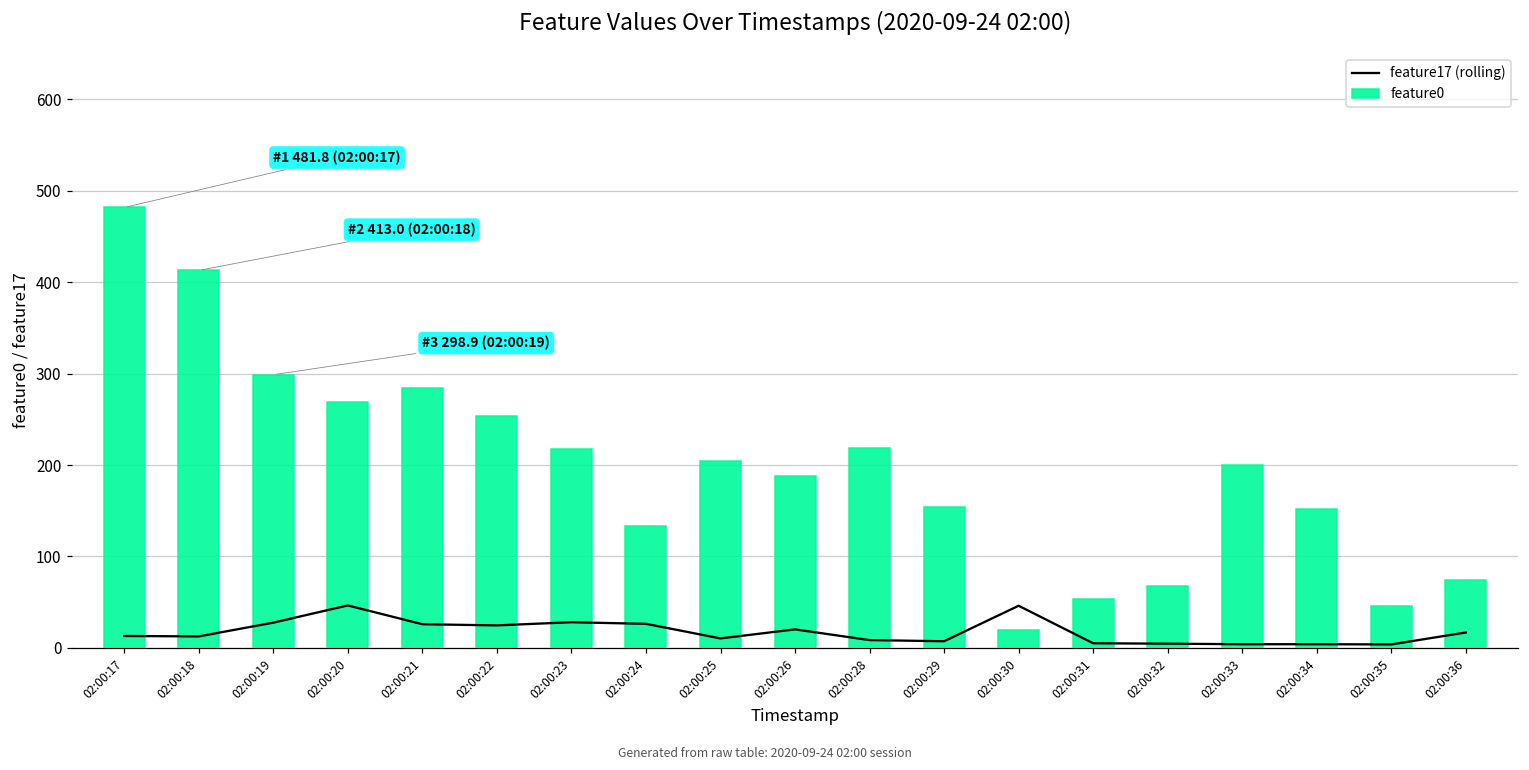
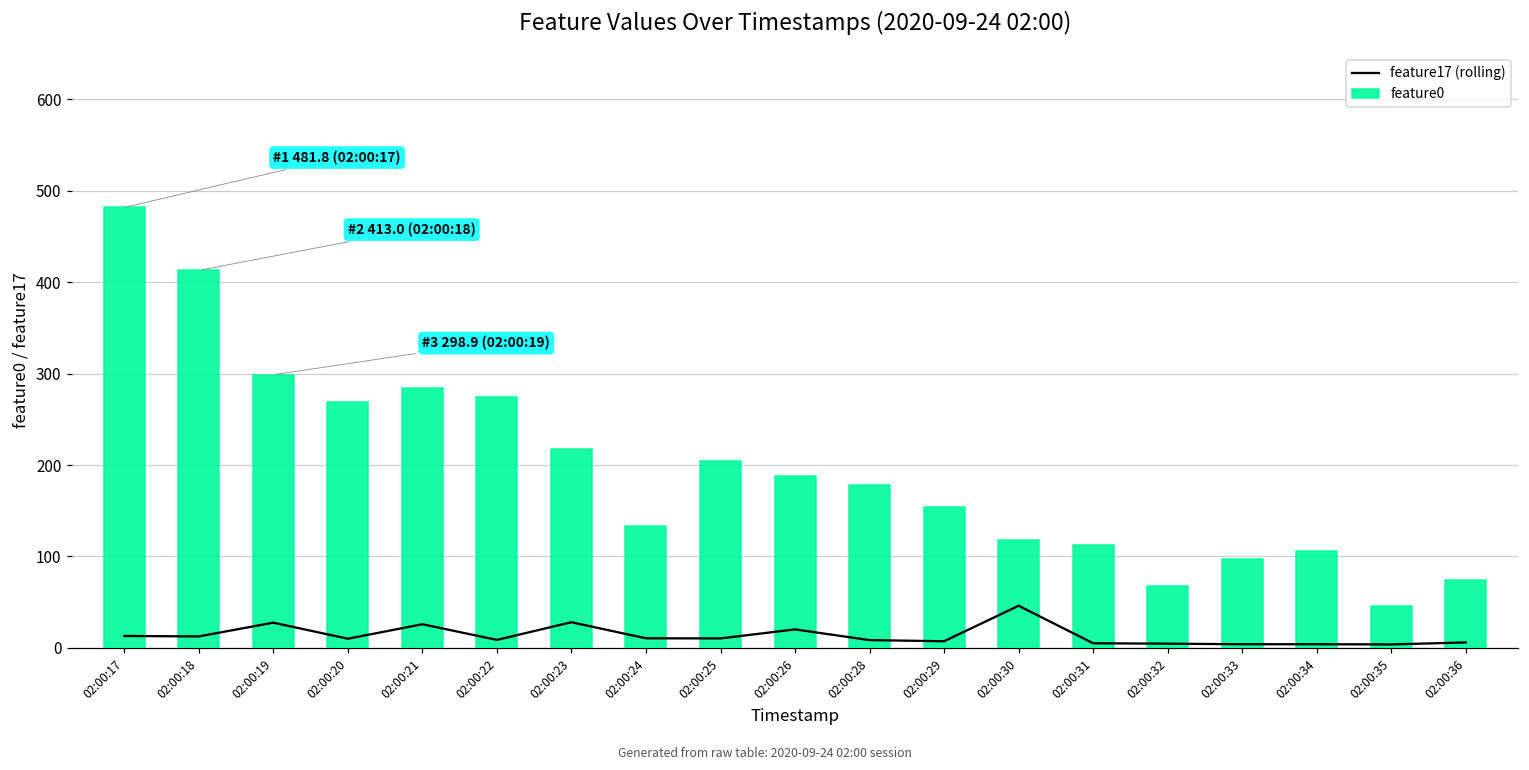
  {
    "feature17 (rolling)": {
      "02:00:17": 10,
      "02:00:18": 10,
      "02:00:19": 30,
-     "02:00:20": 50,
+     "02:00:20": 10,
      "02:00:21": 30,
-     "02:00:22": 20,
+     "02:00:22": 10,
      "02:00:23": 30,
-     "02:00:24": 30,
+     "02:00:24": 10,
      "02:00:25": 10,
      "02:00:26": 20,
      "02:00:28": 10,
      "02:00:29": 10,
      "02:00:30": 50,
      "02:00:31": 10,
      "02:00:32": 0,
      "02:00:33": 0,
      "02:00:34": 0,
      "02:00:35": 0,
-     "02:00:36": 20
+     "02:00:36": 10
    },
    "feature0": {
      "02:00:20": 270,
      "02:00:21": 280,
-     "02:00:22": 250,
+     "02:00:22": 270,
      "02:00:23": 220,
      "02:00:24": 130,
      "02:00:25": 200,
      "02:00:26": 190,
-     "02:00:28": 220,
+     "02:00:28": 180,
      "02:00:29": 150,
-     "02:00:30": 20,
-     "02:00:31": 50,
+     "02:00:30": 120,
+     "02:00:31": 110,
      "02:00:32": 70,
-     "02:00:33": 200,
-     "02:00:34": 150,
+     "02:00:33": 100,
+     "02:00:34": 110,
      "02:00:35": 50,
      "02:00:36": 70
    }
  }
